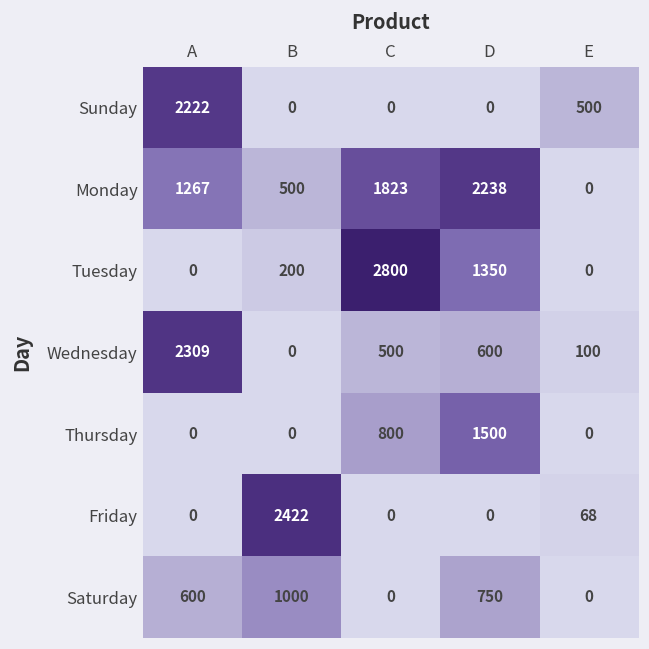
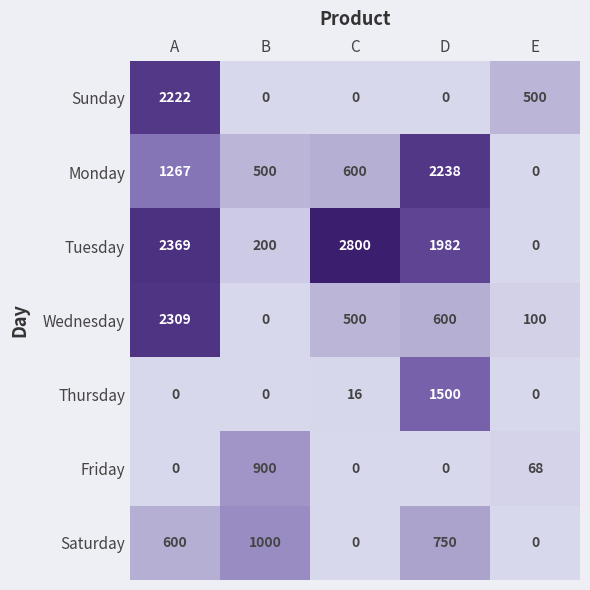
  {
    "Sunday": {
      "A": 2222,
      "B": 0,
      "C": 0,
      "D": 0,
      "E": 500
    },
    "Monday": {
      "A": 1267,
      "B": 500,
-     "C": 1823,
+     "C": 600,
      "D": 2238,
      "E": 0
    },
    "Tuesday": {
-     "A": 0,
+     "A": 2369,
      "B": 200,
      "C": 2800,
-     "D": 1350,
+     "D": 1982,
      "E": 0
    },
    "Wednesday": {
      "A": 2309,
      "B": 0,
      "C": 500,
      "D": 600,
      "E": 100
    },
    "Thursday": {
      "A": 0,
      "B": 0,
-     "C": 800,
+     "C": 16,
      "D": 1500,
      "E": 0
    },
    "Friday": {
      "A": 0,
-     "B": 2422,
+     "B": 900,
      "C": 0,
      "D": 0,
      "E": 68
    },
    "Saturday": {
      "A": 600,
      "B": 1000,
      "C": 0,
      "D": 750,
      "E": 0
    }
  }
